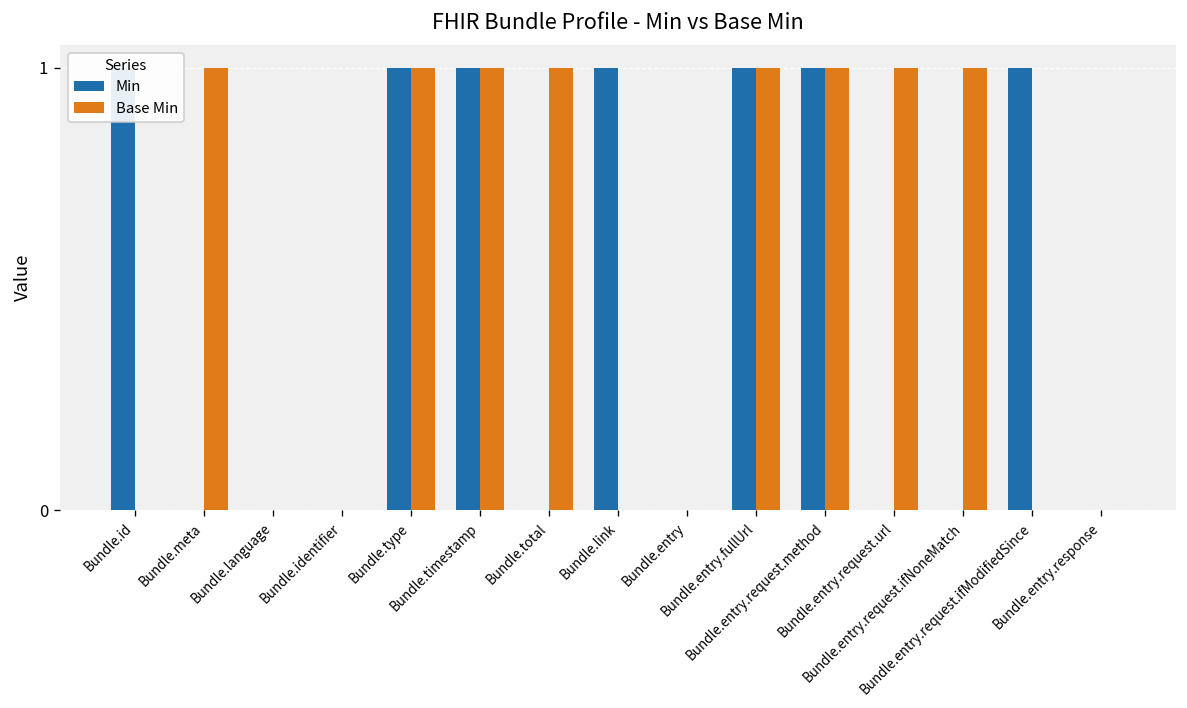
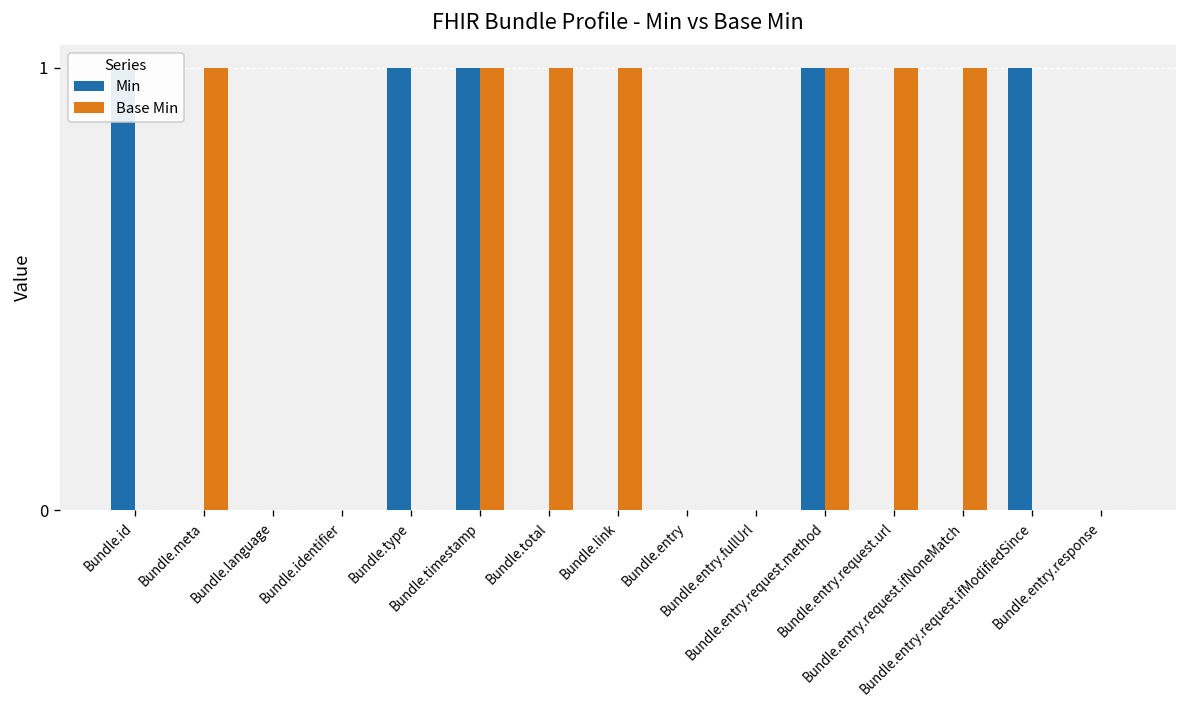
  {
    "Min": {
      "Bundle.meta": 0,
      "Bundle.language": 0,
      "Bundle.identifier": 0,
      "Bundle.type": 1,
      "Bundle.timestamp": 1,
      "Bundle.total": 0,
-     "Bundle.link": 1,
+     "Bundle.link": 0,
      "Bundle.entry": 0,
-     "Bundle.entry.fullUrl": 1,
+     "Bundle.entry.fullUrl": 0,
      "Bundle.entry.request.method": 1,
      "Bundle.entry.request.url": 0,
      "Bundle.entry.request.ifNoneMatch": 0,
      "Bundle.entry.request.ifModifiedSince": 1,
      "Bundle.entry.response": 0
    },
    "Base Min": {
      "Bundle.id": 0,
      "Bundle.meta": 1,
      "Bundle.language": 0,
      "Bundle.identifier": 0,
-     "Bundle.type": 1,
+     "Bundle.type": 0,
      "Bundle.timestamp": 1,
      "Bundle.total": 1,
-     "Bundle.link": 0,
+     "Bundle.link": 1,
      "Bundle.entry": 0,
-     "Bundle.entry.fullUrl": 1,
+     "Bundle.entry.fullUrl": 0,
      "Bundle.entry.request.method": 1,
      "Bundle.entry.request.url": 1,
      "Bundle.entry.request.ifNoneMatch": 1,
      "Bundle.entry.request.ifModifiedSince": 0,
      "Bundle.entry.response": 0
    }
  }
